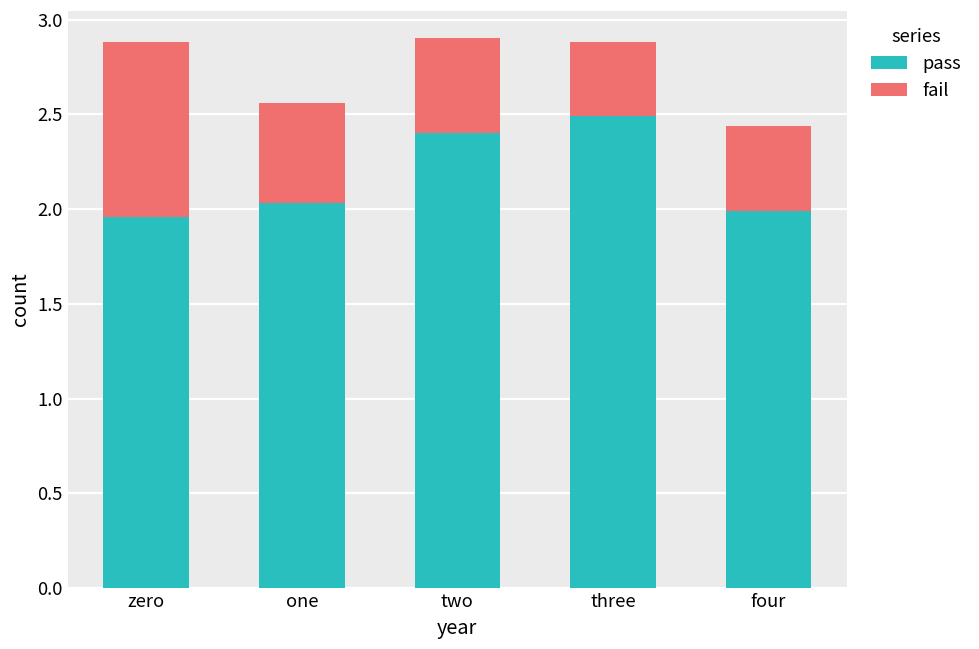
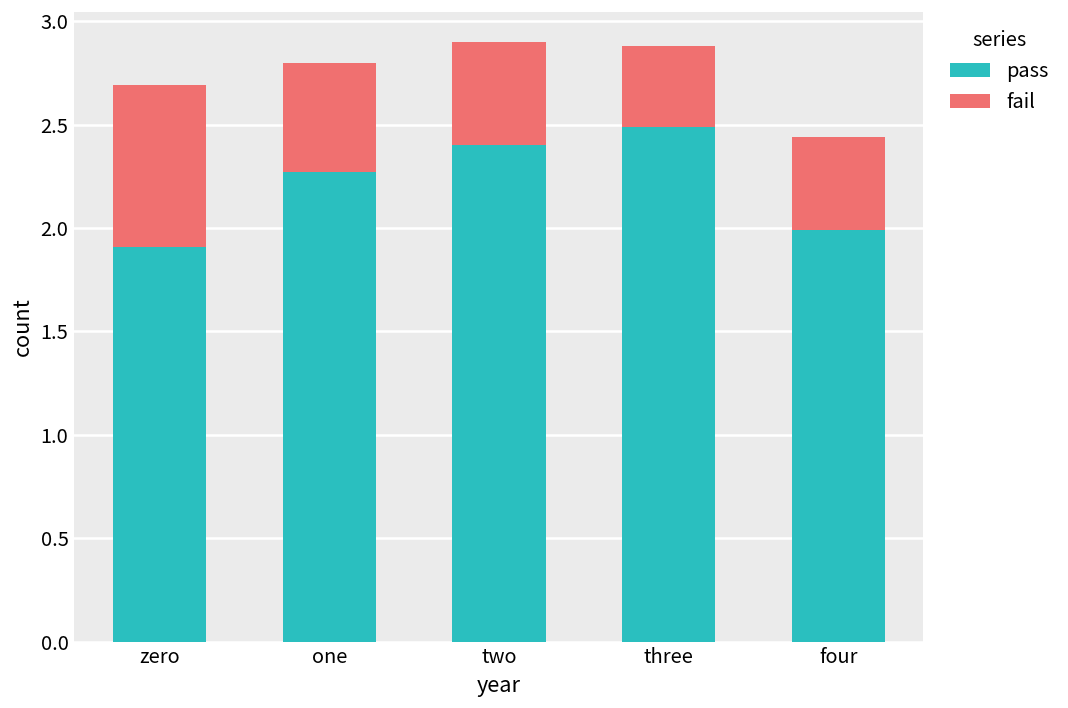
  {
    "pass": {
-     "zero": 1.96,
-     "one": 2.03,
+     "zero": 1.91,
+     "one": 2.27,
      "two": 2.40,
      "three": 2.49,
      "four": 1.99
    },
    "fail": {
-     "zero": 0.92,
+     "zero": 0.78,
      "one": 0.53,
      "two": 0.50,
      "three": 0.39,
      "four": 0.45
    }
  }
